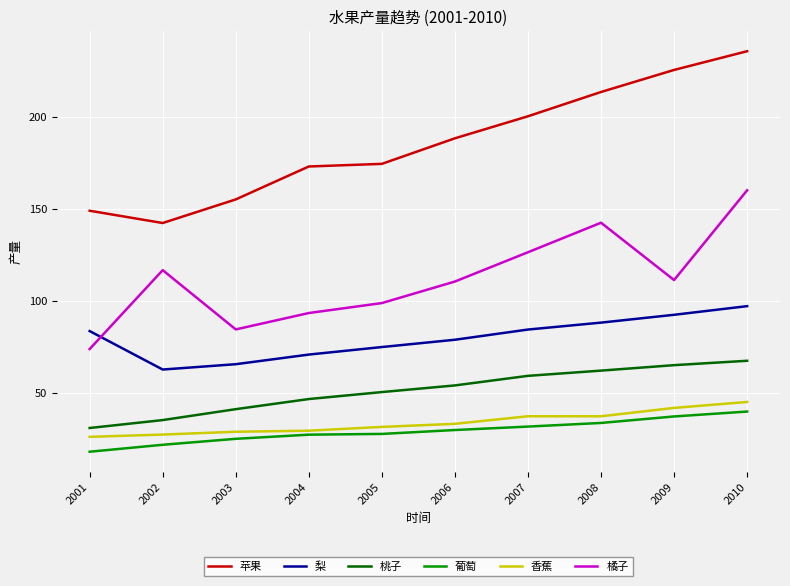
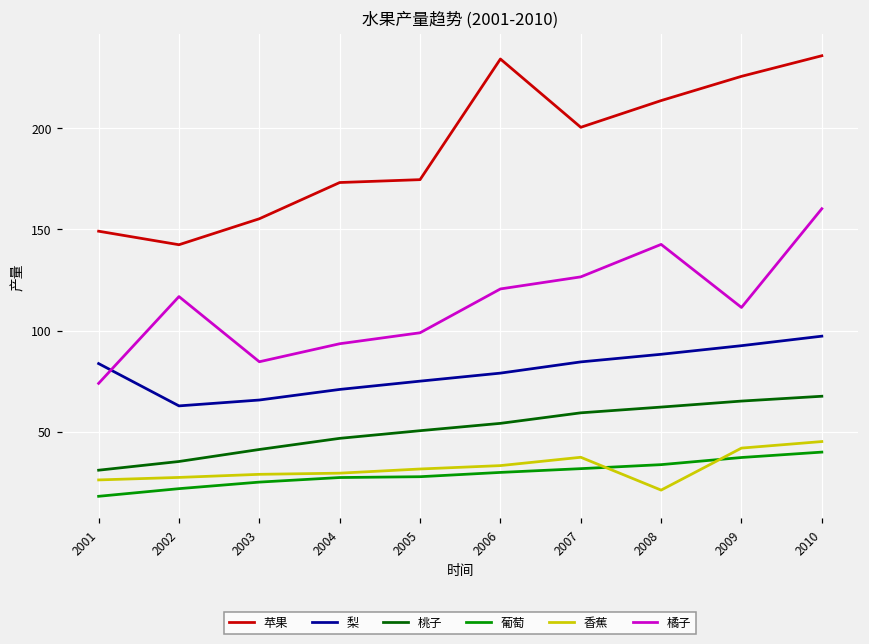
  {
    "苹果": {
      "2001": 149,
      "2002": 142,
      "2003": 155,
      "2004": 173,
      "2005": 175,
-     "2006": 188,
+     "2006": 234,
      "2007": 200,
      "2008": 214,
      "2009": 226,
      "2010": 236
    },
    "梨": {
      "2001": 84,
      "2002": 63,
      "2003": 66,
      "2004": 71,
      "2005": 75,
      "2006": 79,
      "2007": 84,
      "2008": 88,
      "2009": 93,
      "2010": 97
    },
    "香蕉": {
      "2001": 26,
      "2002": 27,
      "2003": 29,
      "2004": 29,
      "2005": 32,
      "2006": 33,
      "2007": 37,
-     "2008": 37,
+     "2008": 21,
      "2009": 42,
      "2010": 45
    },
    "橘子": {
      "2001": 74,
      "2002": 117,
      "2003": 85,
      "2004": 93,
      "2005": 99,
-     "2006": 111,
+     "2006": 121,
      "2007": 127,
      "2008": 143,
      "2009": 111,
      "2010": 160
    }
  }
